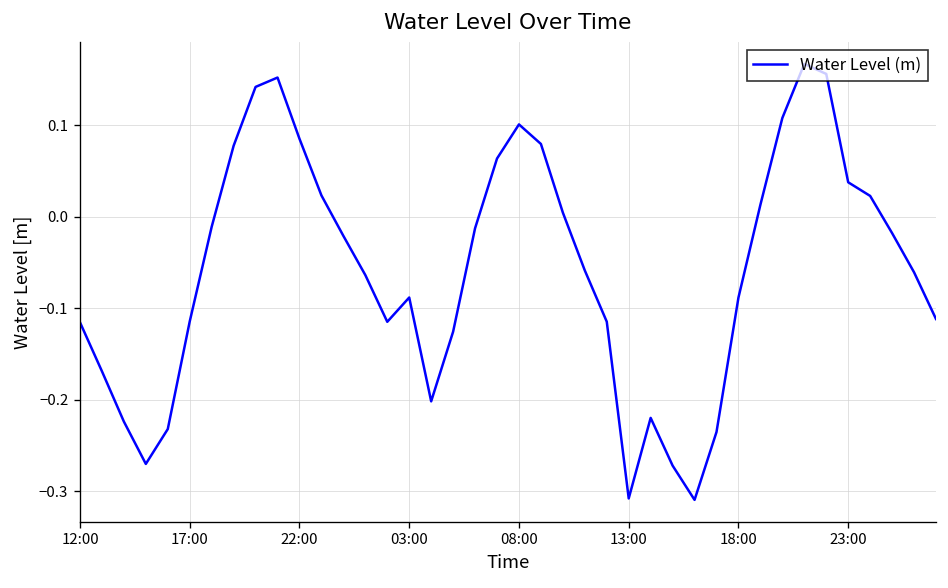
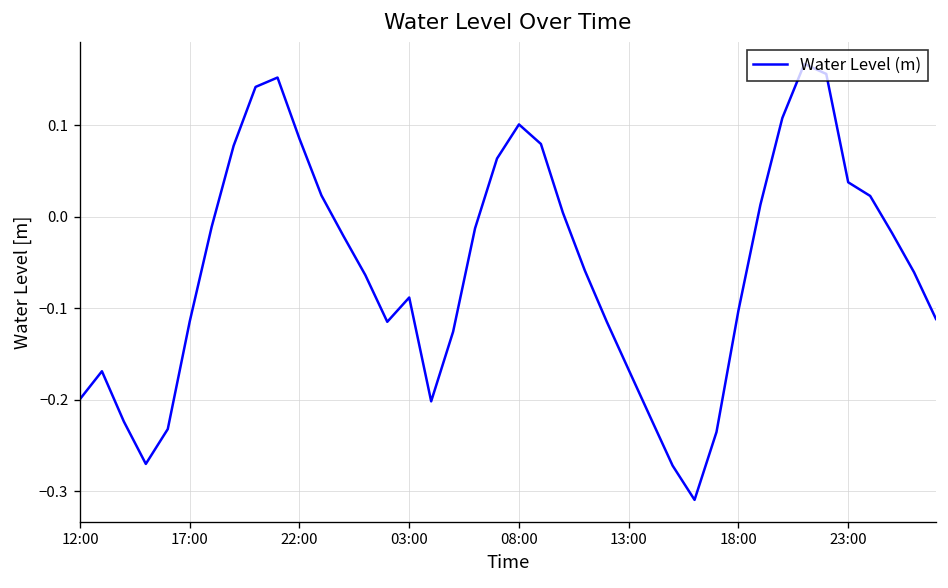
  {
-   "12:00": -0.12,
+   "12:00": -0.20,
    "17:00": -0.11,
    "22:00": 0.08,
    "03:00": -0.09,
    "08:00": 0.10,
-   "13:00": -0.31,
-   "18:00": -0.09,
+   "13:00": -0.17,
+   "18:00": -0.10,
    "23:00": 0.04
  }
